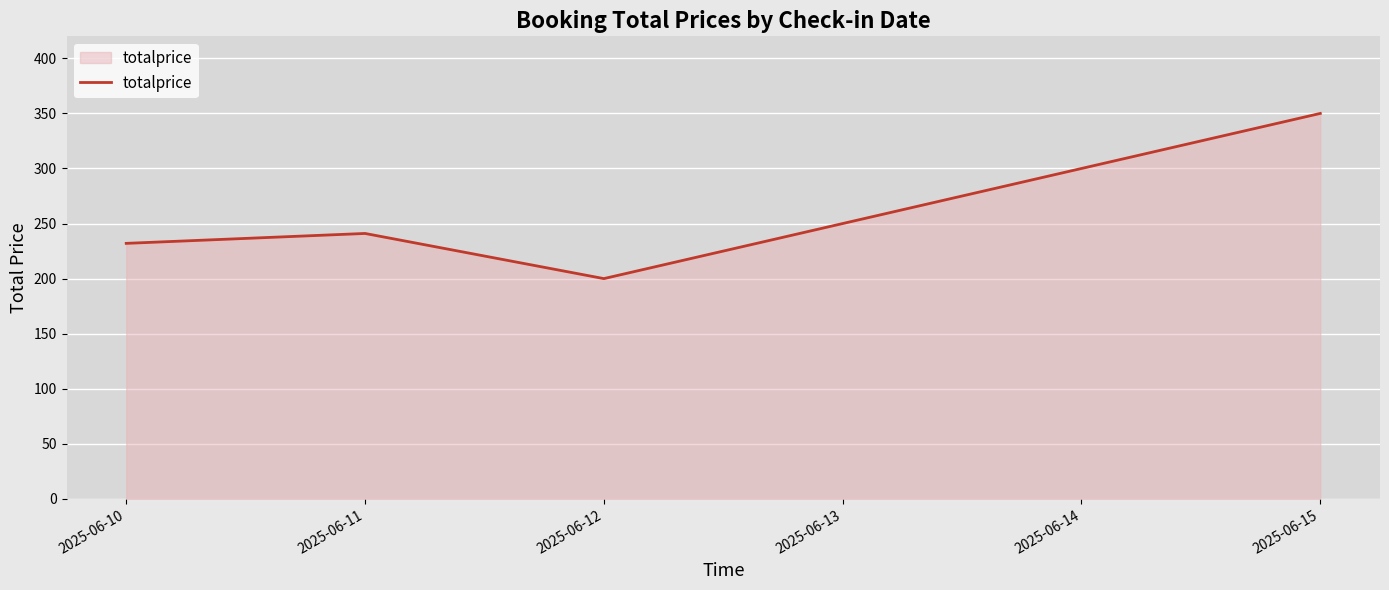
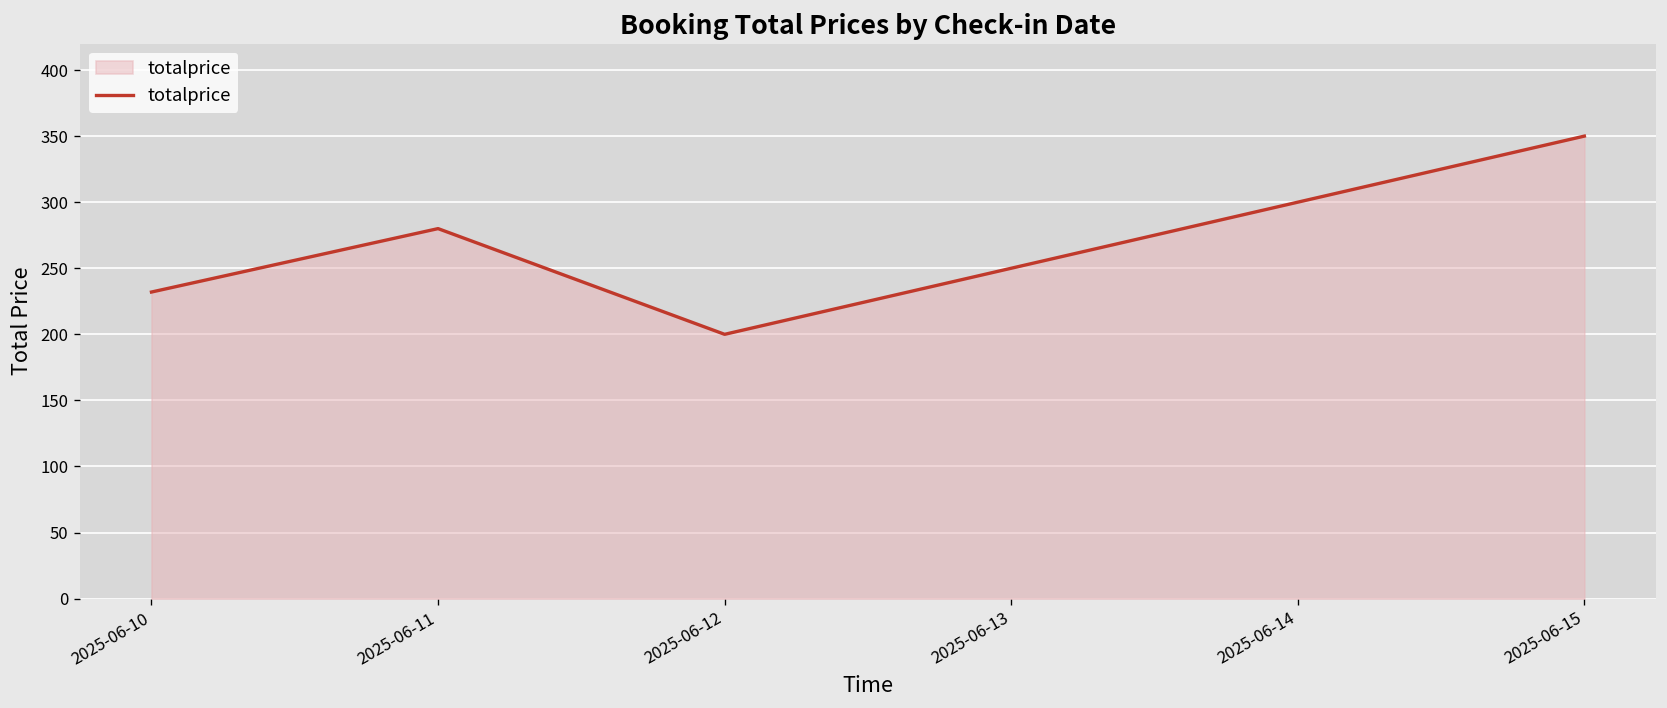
  {
    "2025-06-10": 232,
-   "2025-06-11": 241,
+   "2025-06-11": 280,
    "2025-06-12": 200,
    "2025-06-15": 350
  }
